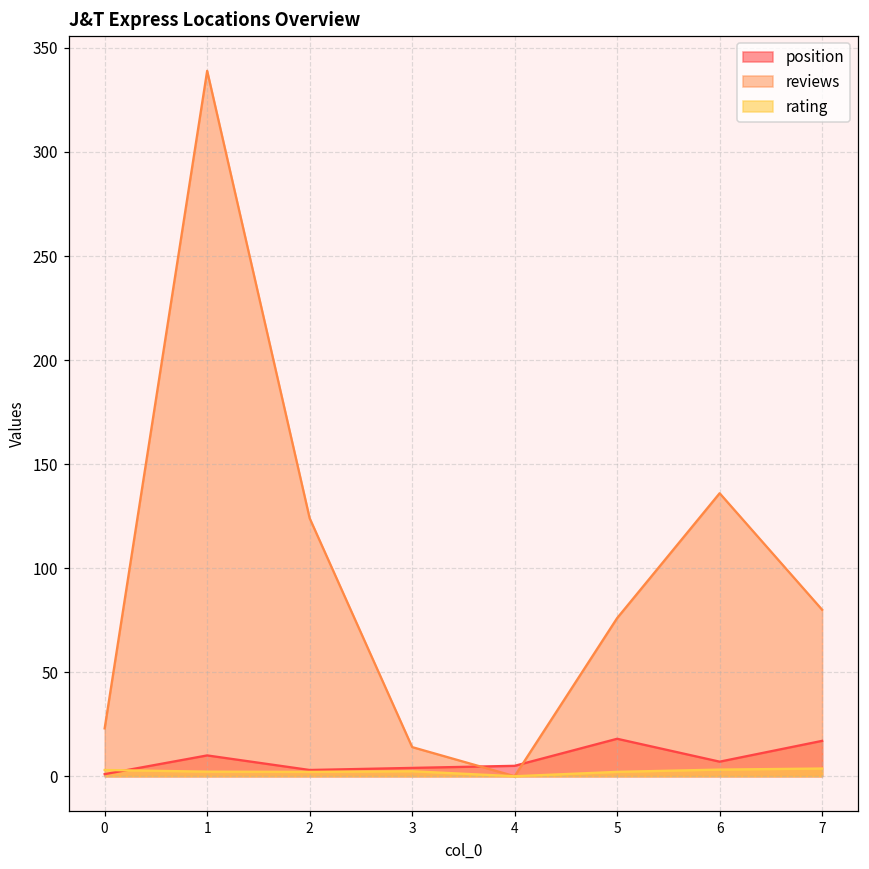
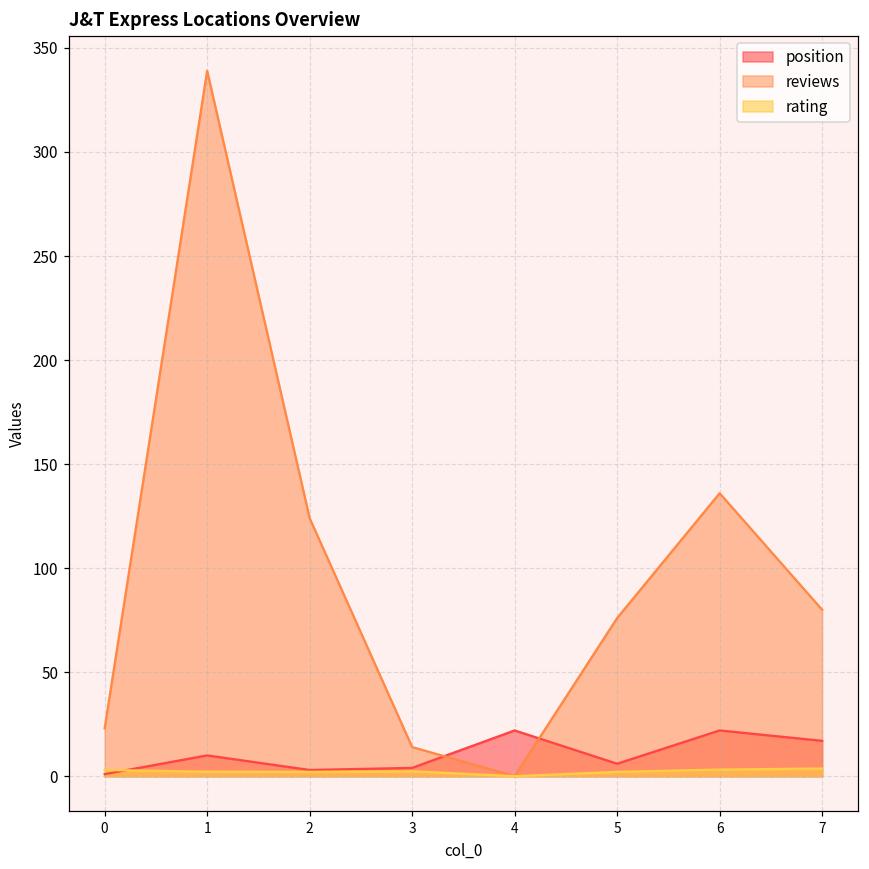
  {
    "position": {
      "0": 1,
      "1": 10,
      "3": 4,
-     "4": 5,
-     "5": 18,
-     "6": 7,
+     "4": 22,
+     "5": 6,
+     "6": 22,
      "7": 17
    }
  }
